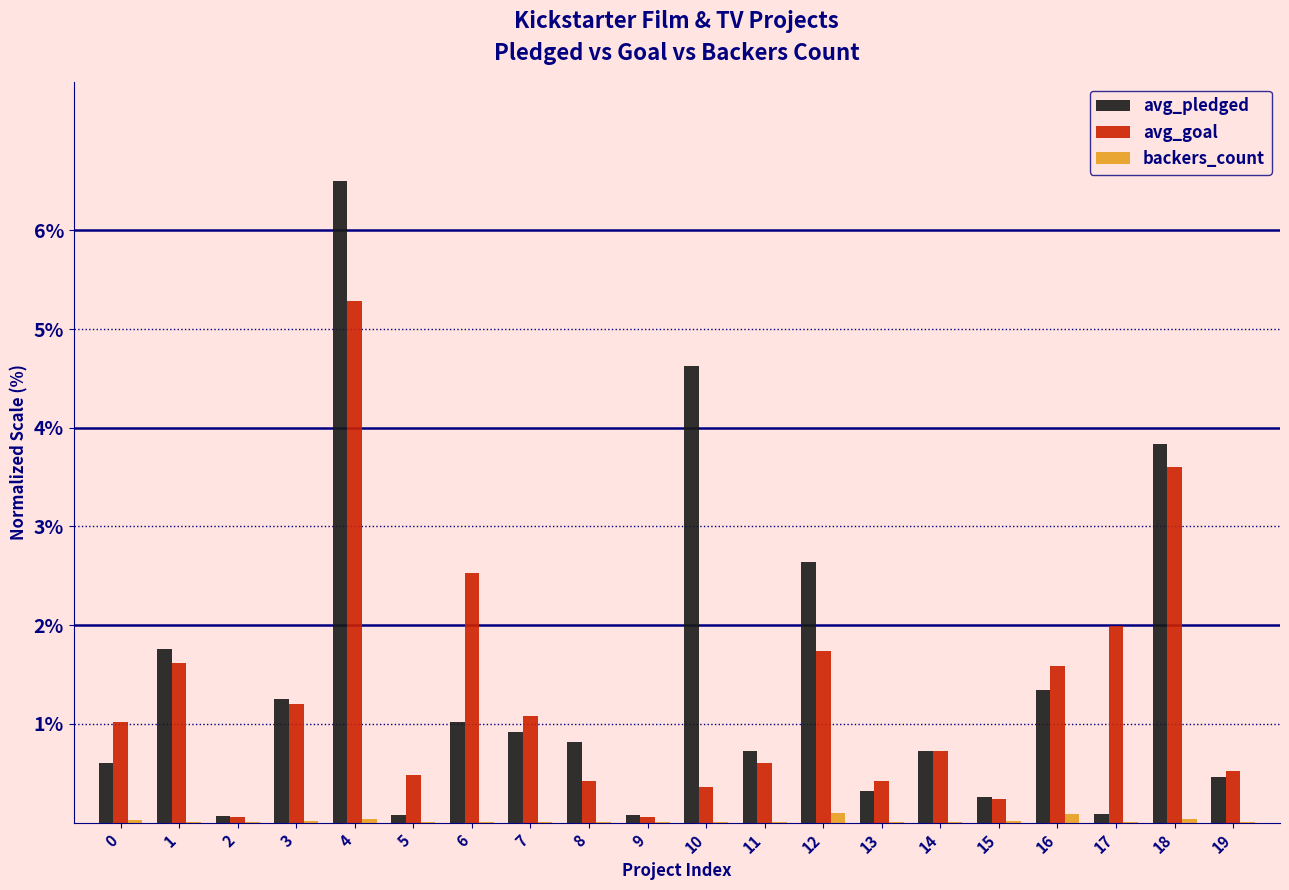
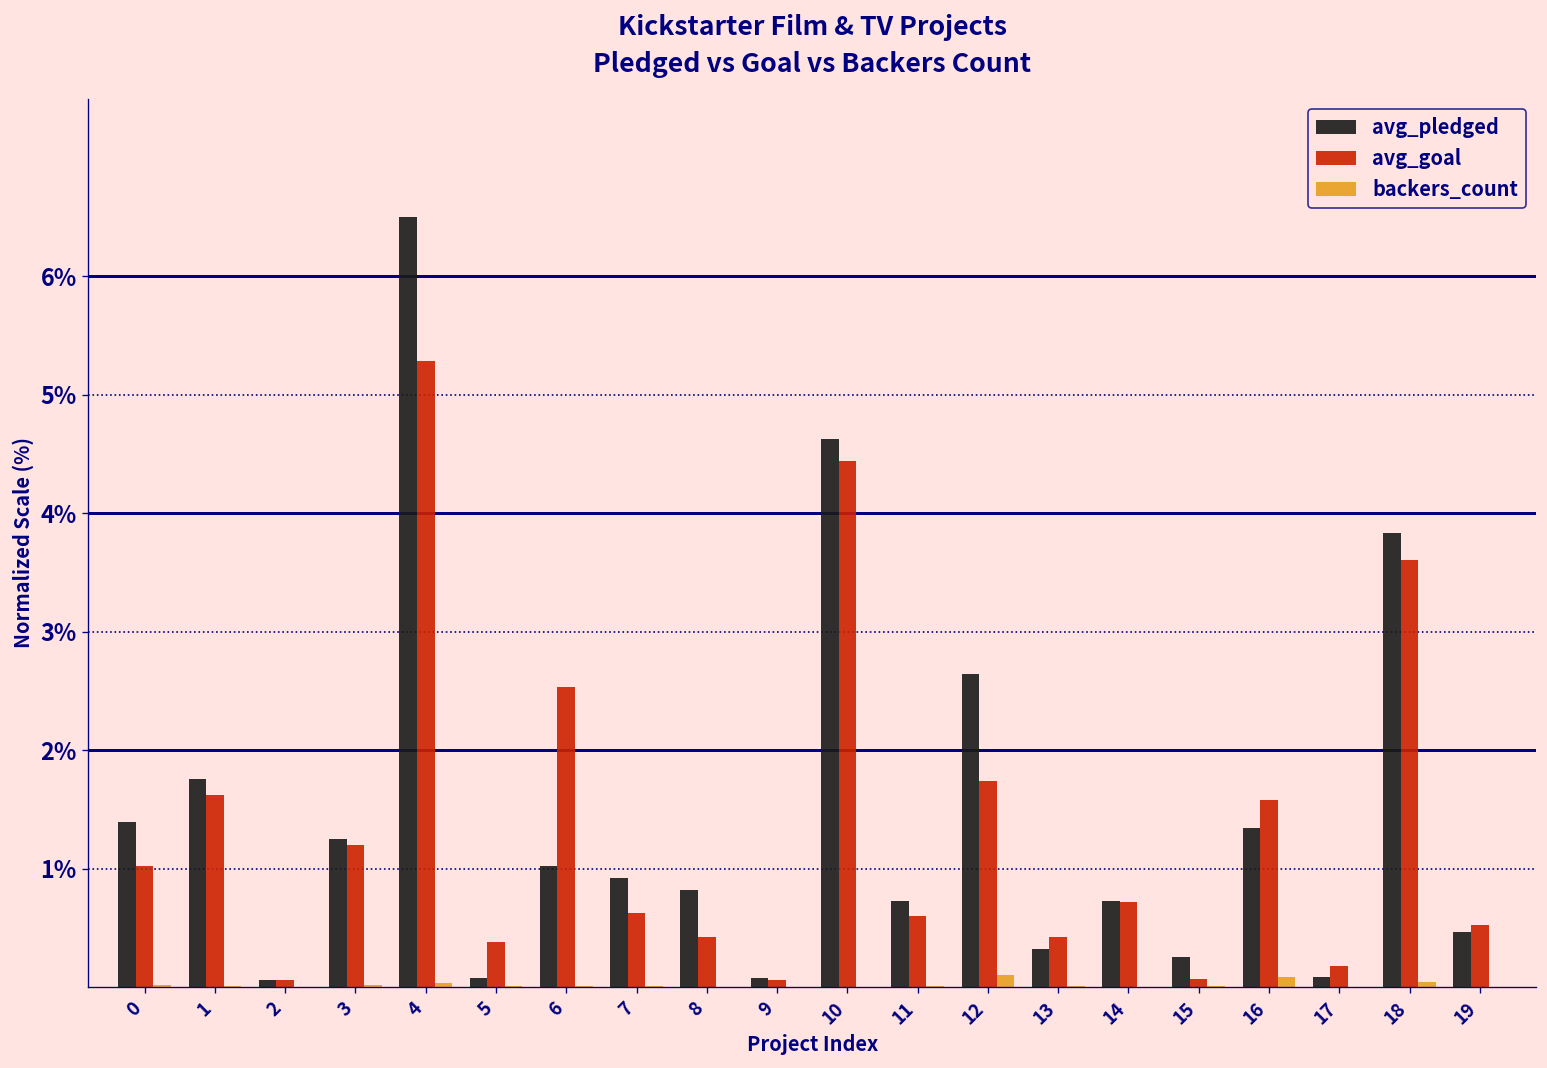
  {
    "avg_pledged": {
-     "0": "0.6%",
+     "0": "1.4%",
      "1": "1.8%",
      "2": "0.1%",
      "3": "1.2%",
      "4": "6.5%",
      "5": "0.1%",
      "6": "1.0%",
      "7": "0.9%",
      "8": "0.8%",
      "9": "0.1%",
      "10": "4.6%",
      "11": "0.7%",
      "12": "2.6%",
      "13": "0.3%",
      "14": "0.7%",
      "15": "0.3%",
      "16": "1.3%",
      "17": "0.1%",
      "18": "3.8%",
      "19": "0.5%"
    },
    "avg_goal": {
      "0": "1.0%",
      "1": "1.6%",
      "2": "0.1%",
      "3": "1.2%",
      "4": "5.3%",
-     "5": "0.5%",
+     "5": "0.4%",
      "6": "2.5%",
-     "7": "1.1%",
+     "7": "0.6%",
      "8": "0.4%",
      "9": "0.1%",
-     "10": "0.4%",
+     "10": "4.4%",
      "11": "0.6%",
      "12": "1.7%",
      "13": "0.4%",
      "14": "0.7%",
-     "15": "0.2%",
+     "15": "0.1%",
      "16": "1.6%",
-     "17": "2.0%",
+     "17": "0.2%",
      "18": "3.6%",
      "19": "0.5%"
    },
    "backers_count": {
      "4": "0.0%",
      "12": "0.1%",
      "16": "0.1%",
      "18": "0.0%"
    }
  }
